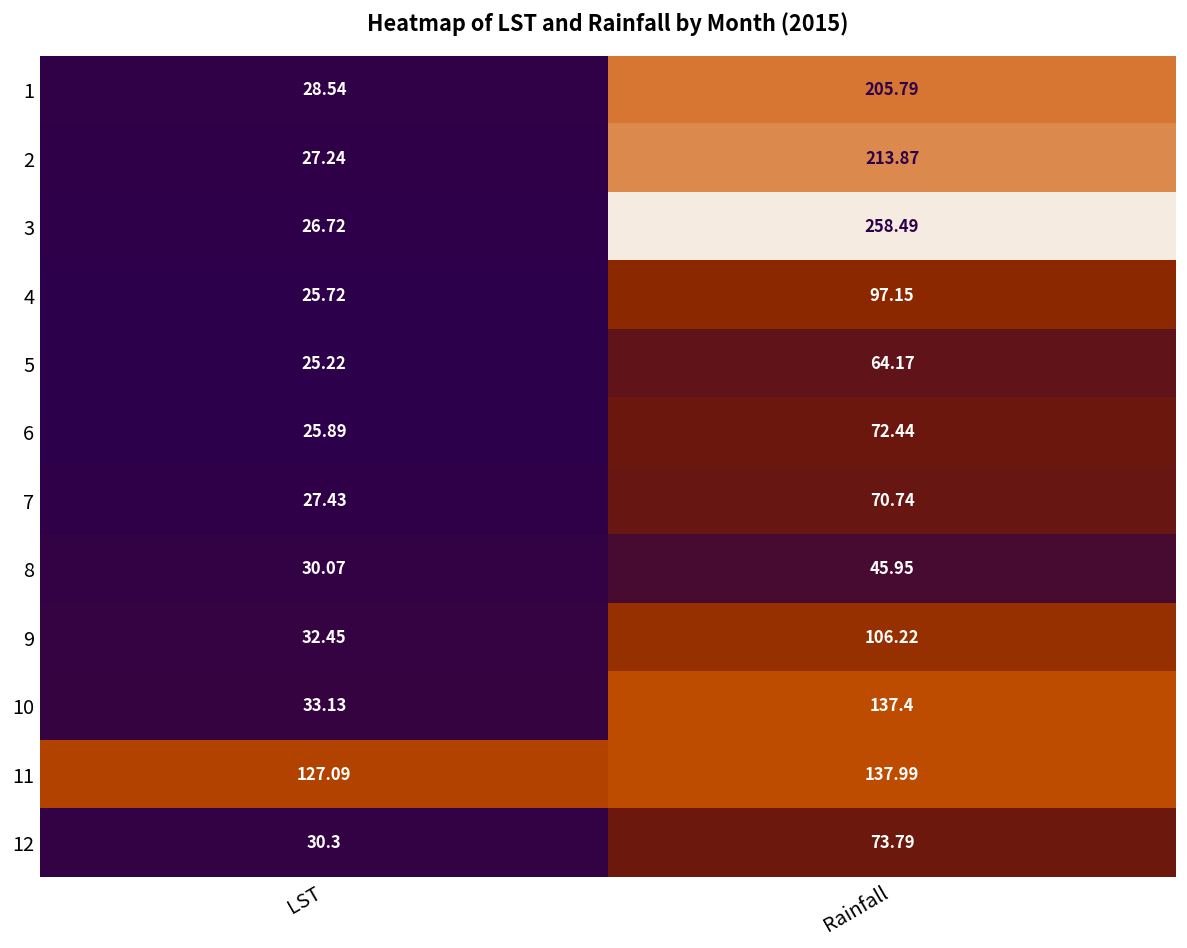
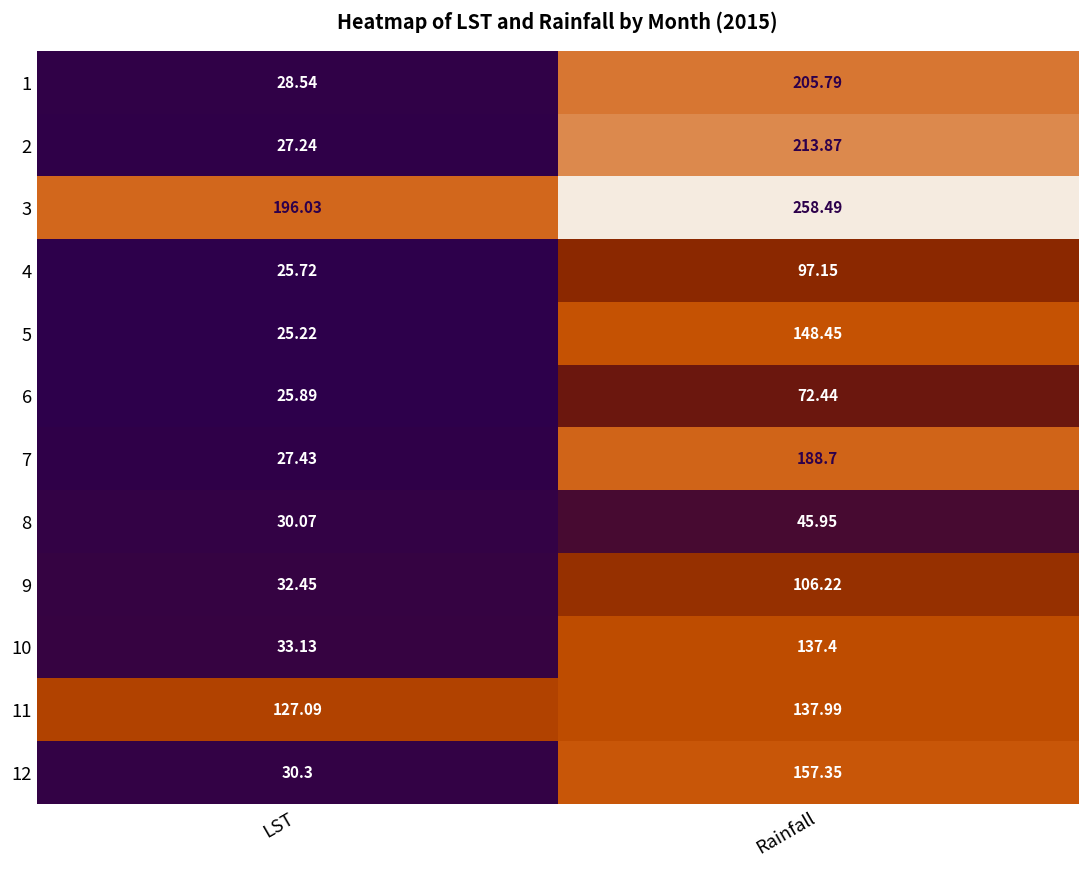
  {
    "1": {
      "LST": 28.54,
      "Rainfall": 205.79
    },
    "2": {
      "LST": 27.24,
      "Rainfall": 213.87
    },
    "3": {
-     "LST": 26.72,
+     "LST": 196.03,
      "Rainfall": 258.49
    },
    "4": {
      "LST": 25.72,
      "Rainfall": 97.15
    },
    "5": {
      "LST": 25.22,
-     "Rainfall": 64.17
+     "Rainfall": 148.45
    },
    "6": {
      "LST": 25.89,
      "Rainfall": 72.44
    },
    "7": {
      "LST": 27.43,
-     "Rainfall": 70.74
+     "Rainfall": 188.7
    },
    "8": {
      "LST": 30.07,
      "Rainfall": 45.95
    },
    "9": {
      "LST": 32.45,
      "Rainfall": 106.22
    },
    "10": {
      "LST": 33.13,
      "Rainfall": 137.4
    },
    "11": {
      "LST": 127.09,
      "Rainfall": 137.99
    },
    "12": {
      "LST": 30.3,
-     "Rainfall": 73.79
+     "Rainfall": 157.35
    }
  }
